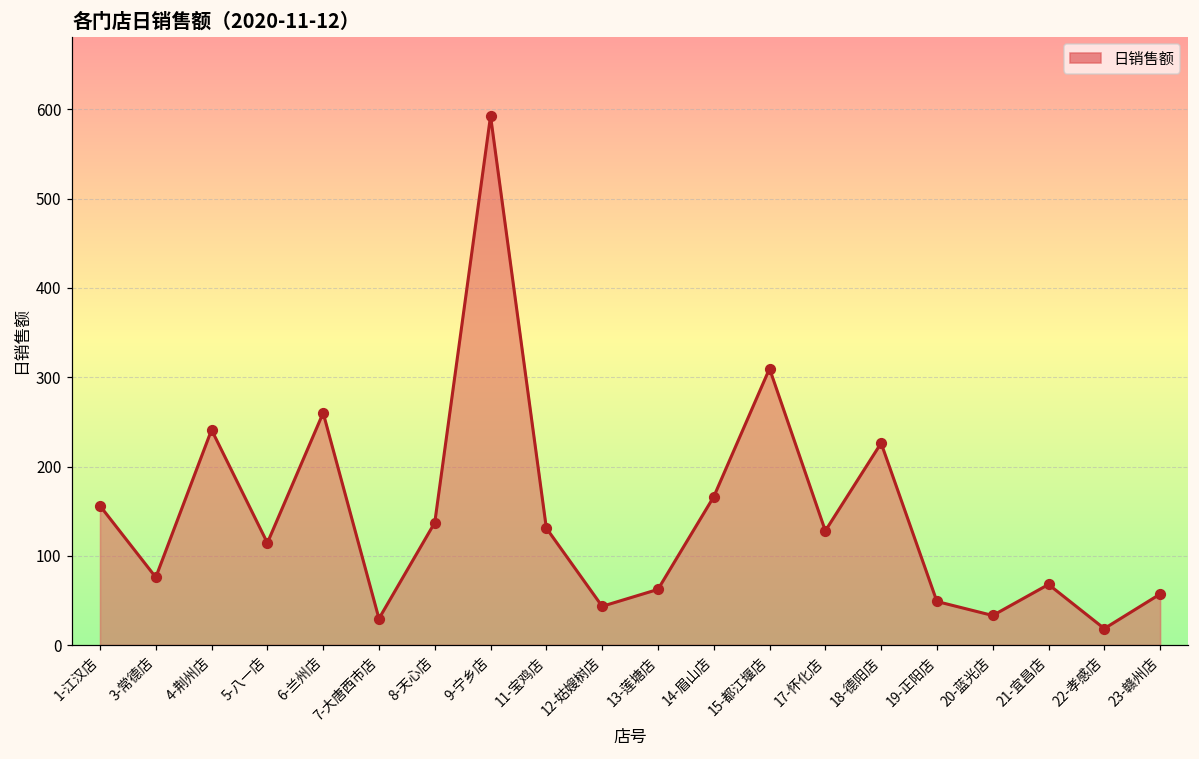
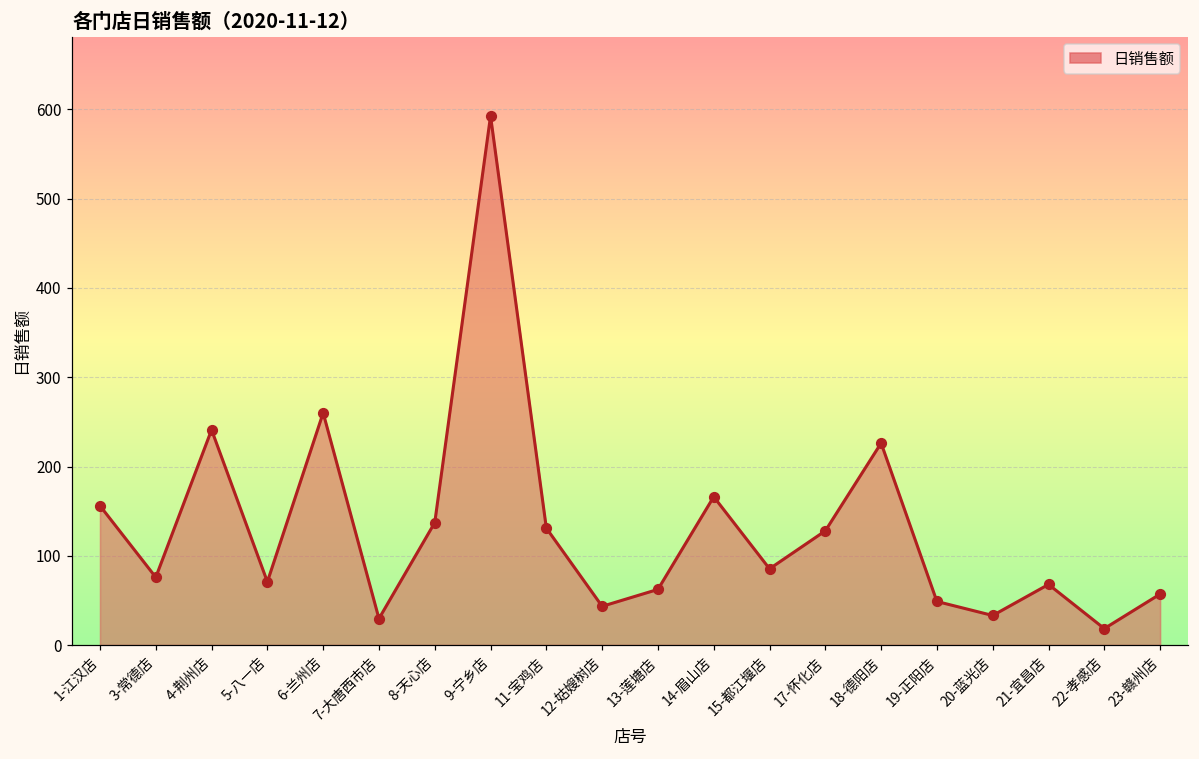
  {
    "1-江汉店": 160,
    "3-常德店": 80,
    "4-荆州店": 240,
-   "5-八一店": 110,
+   "5-八一店": 70,
    "6-兰州店": 260,
    "7-大唐西市店": 30,
    "8-天心店": 140,
    "9-宁乡店": 590,
    "11-宝鸡店": 130,
    "12-姑嫂树店": 40,
    "13-莲塘店": 60,
    "14-眉山店": 170,
-   "15-都江堰店": 310,
+   "15-都江堰店": 90,
    "17-怀化店": 130,
    "18-德阳店": 230,
    "19-正阳店": 50,
    "20-蓝光店": 30,
    "21-宜昌店": 70,
    "22-孝感店": 20,
    "23-赣州店": 60
  }
